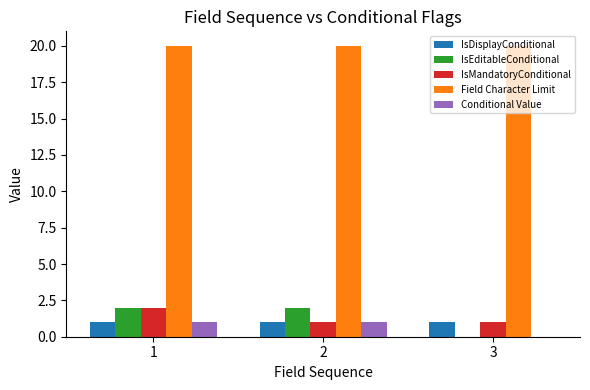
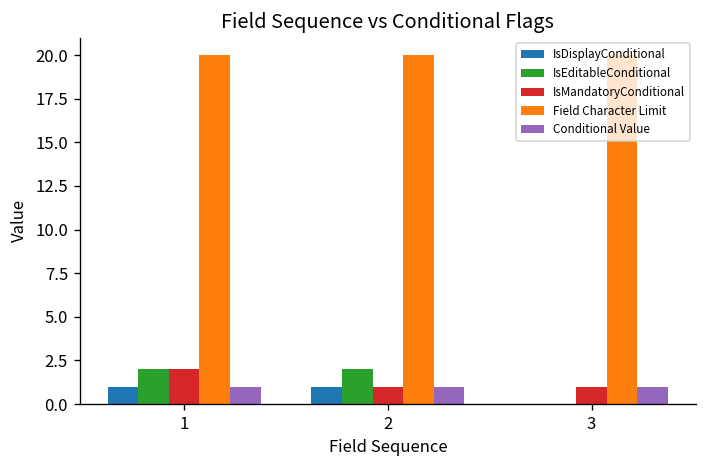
  {
    "IsDisplayConditional": {
      "1": 1,
      "2": 1,
-     "3": 1
+     "3": 0
    },
    "IsEditableConditional": {
      "1": 2,
      "2": 2,
      "3": 0
    },
    "IsMandatoryConditional": {
      "1": 2,
      "2": 1,
      "3": 1
    },
    "Field Character Limit": {
      "1": 20,
      "2": 20
    },
    "Conditional Value": {
      "1": 1,
      "2": 1,
-     "3": 0
+     "3": 1
    }
  }
